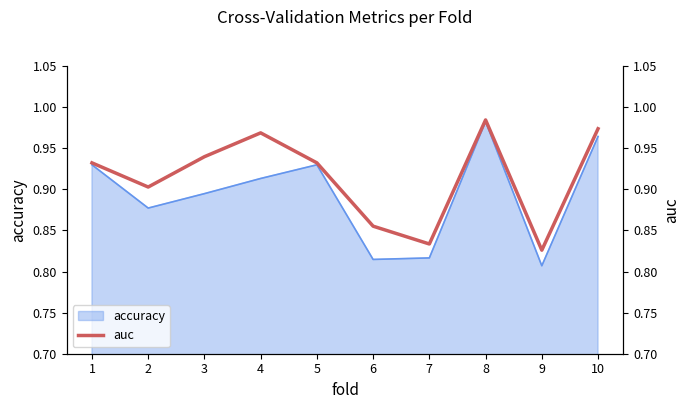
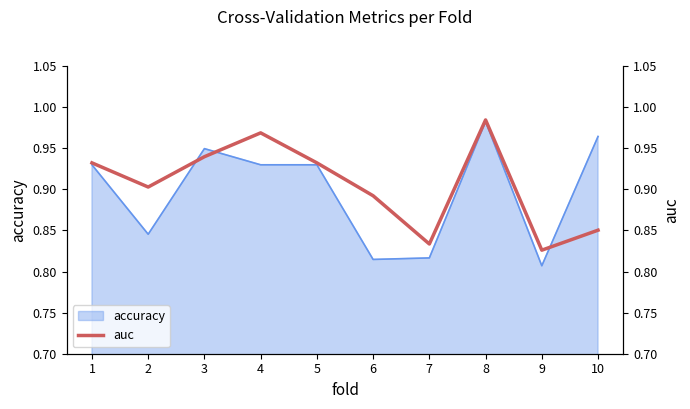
  {
    "accuracy": {
      "1": 0.93,
-     "2": 0.88,
-     "3": 0.89,
-     "4": 0.91,
+     "2": 0.85,
+     "3": 0.95,
+     "4": 0.93,
      "5": 0.93,
      "6": 0.81,
      "7": 0.82,
      "8": 0.98,
      "9": 0.81,
      "10": 0.96
    },
    "auc": {
      "1": 0.93,
      "2": 0.90,
      "3": 0.94,
      "4": 0.97,
      "5": 0.93,
-     "6": 0.86,
+     "6": 0.89,
      "7": 0.83,
      "8": 0.98,
      "9": 0.83,
-     "10": 0.97
+     "10": 0.85
    }
  }
